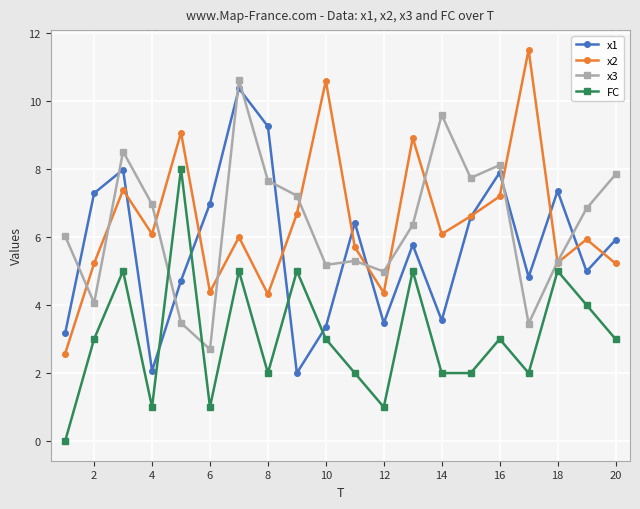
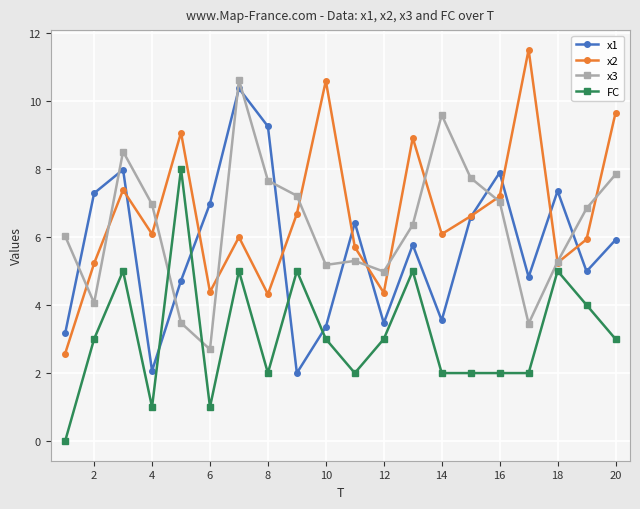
  {
    "x1": {
      "2": 7.3,
      "4": 2.1,
      "6": 7.0,
      "8": 9.2,
      "10": 3.4,
      "12": 3.5,
      "14": 3.5,
      "16": 7.9,
      "18": 7.3,
      "20": 5.9
    },
    "x2": {
      "2": 5.2,
      "4": 6.1,
      "6": 4.4,
      "8": 4.3,
      "10": 10.6,
      "12": 4.4,
      "14": 6.1,
      "16": 7.2,
-     "20": 5.2
+     "20": 9.6
    },
    "x3": {
      "2": 4.1,
      "4": 7.0,
      "6": 2.7,
      "8": 7.7,
      "10": 5.2,
      "12": 5.0,
      "14": 9.6,
-     "16": 8.1,
+     "16": 7.0,
      "20": 7.8
    },
    "FC": {
      "2": 3,
      "4": 1,
      "6": 1,
      "8": 2,
      "10": 3,
-     "12": 1,
+     "12": 3,
      "14": 2,
-     "16": 3,
+     "16": 2,
      "18": 5,
      "20": 3
    }
  }
